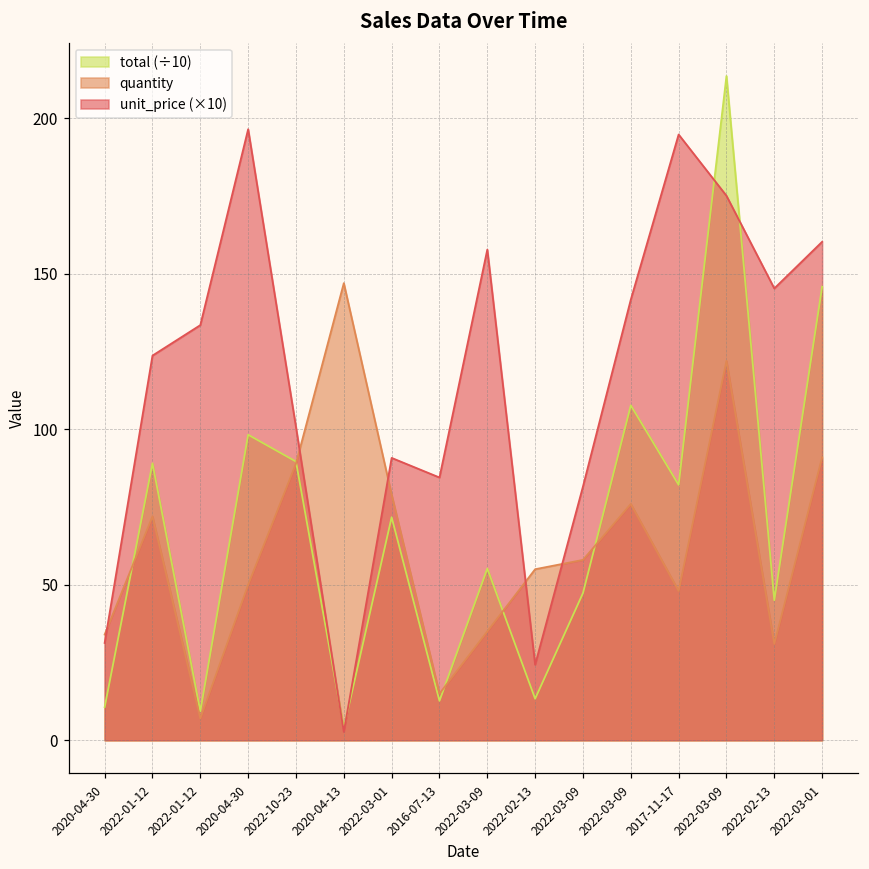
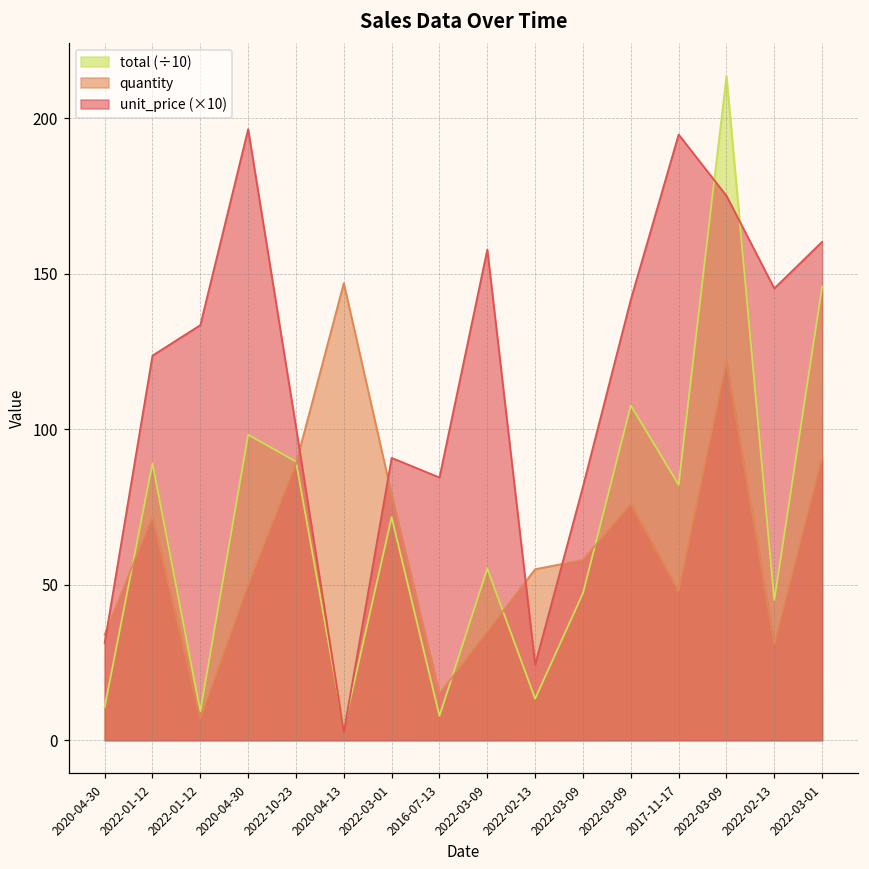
  {
    "total (÷10)": {
      "2020-04-13": 4,
-     "2016-07-13": 13,
+     "2016-07-13": 8,
      "2017-11-17": 82
    }
  }
